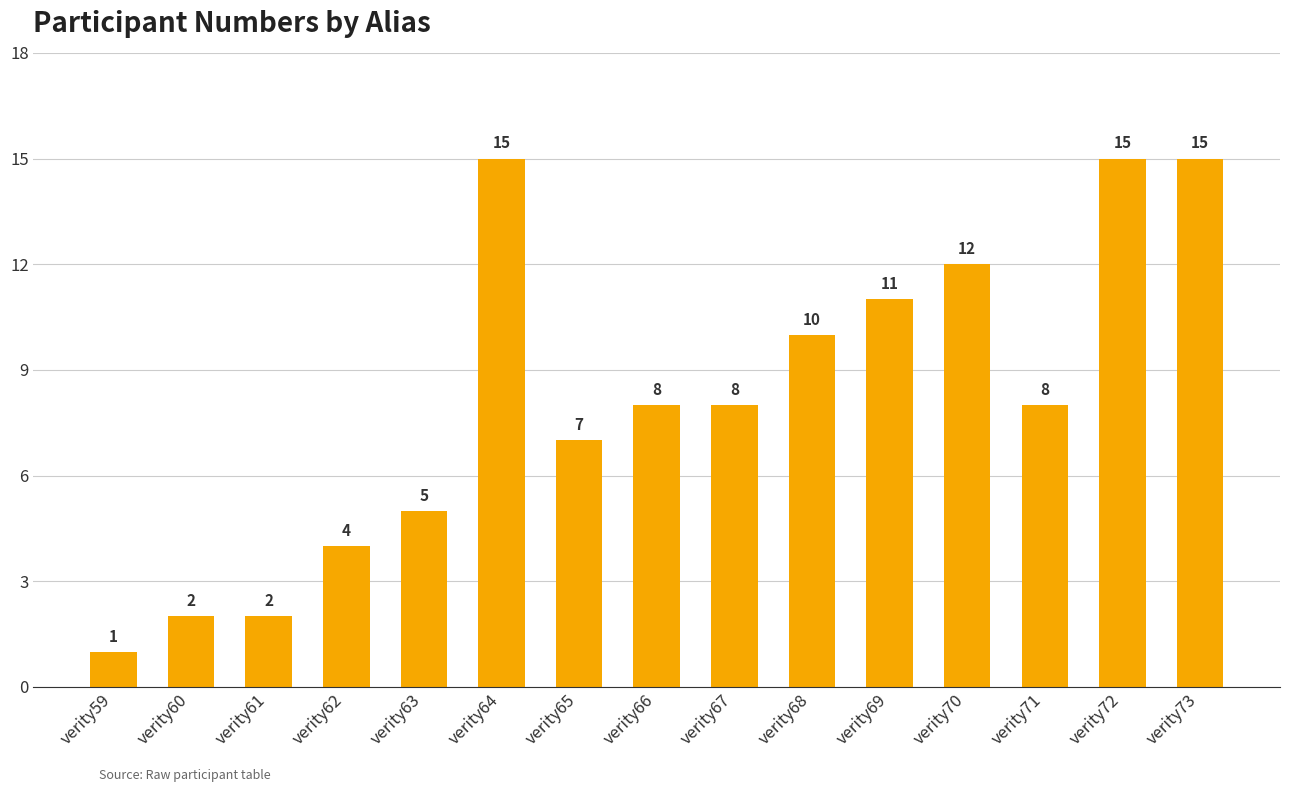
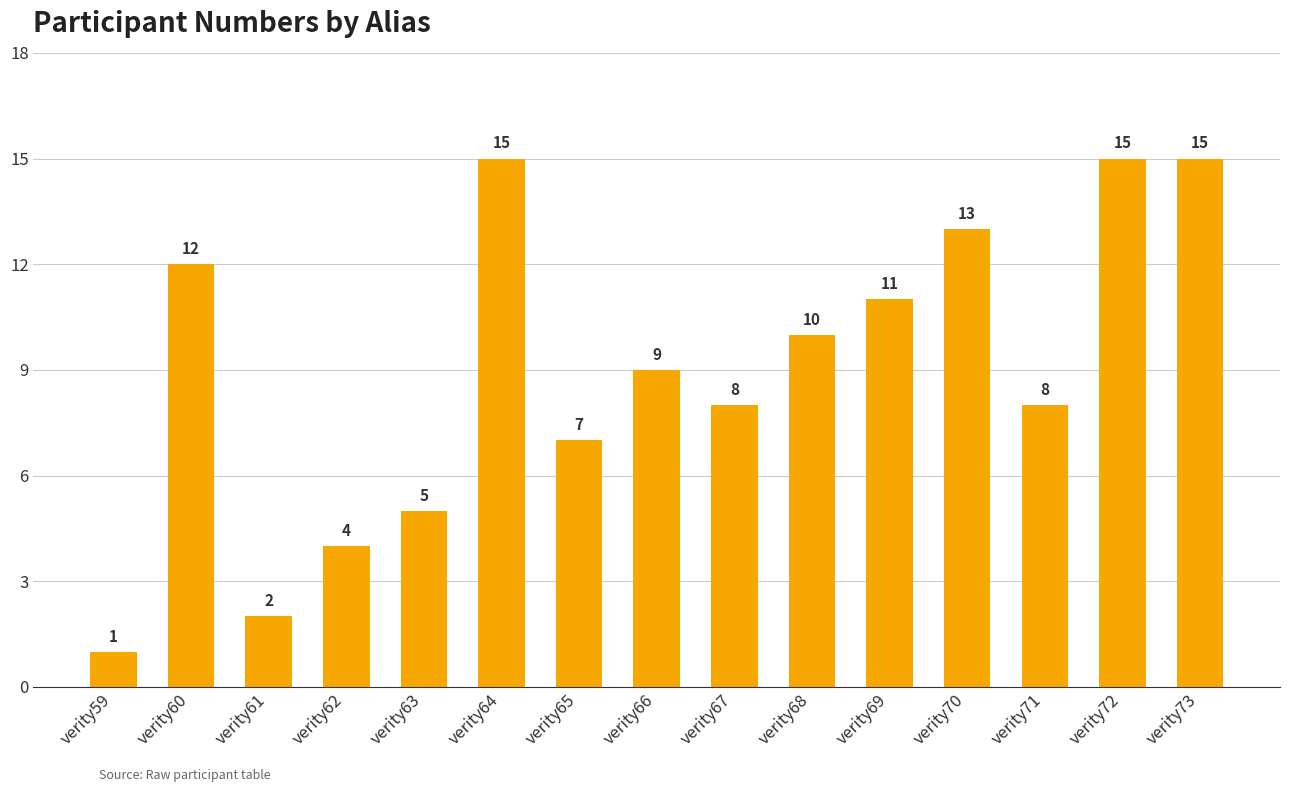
  {
    "verity59": 1,
-   "verity60": 2,
+   "verity60": 12,
    "verity61": 2,
    "verity62": 4,
    "verity63": 5,
    "verity64": 15,
    "verity65": 7,
-   "verity66": 8,
+   "verity66": 9,
    "verity67": 8,
    "verity68": 10,
    "verity69": 11,
-   "verity70": 12,
+   "verity70": 13,
    "verity71": 8,
    "verity72": 15,
    "verity73": 15
  }
